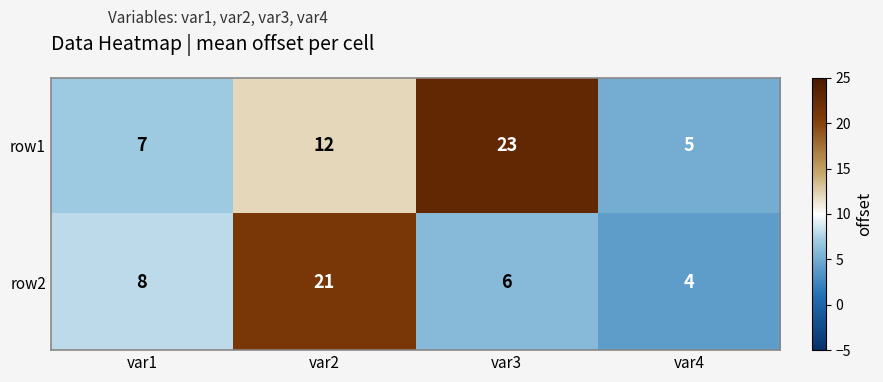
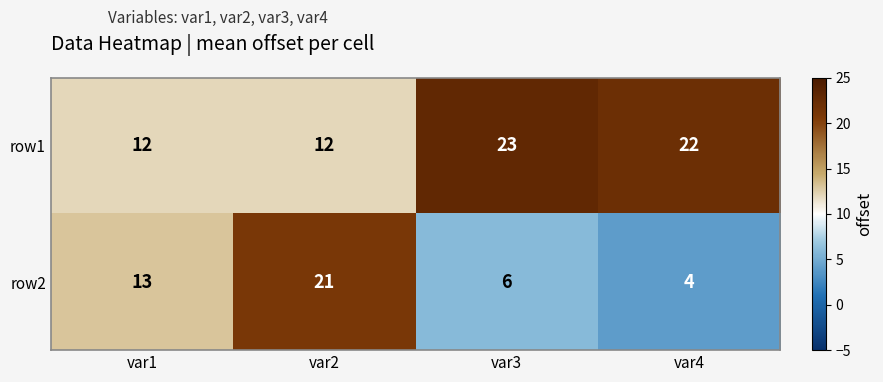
  {
    "row1": {
-     "var1": 7,
+     "var1": 12,
      "var2": 12,
      "var3": 23,
-     "var4": 5
+     "var4": 22
    },
    "row2": {
-     "var1": 8,
+     "var1": 13,
      "var2": 21,
      "var3": 6,
      "var4": 4
    }
  }
